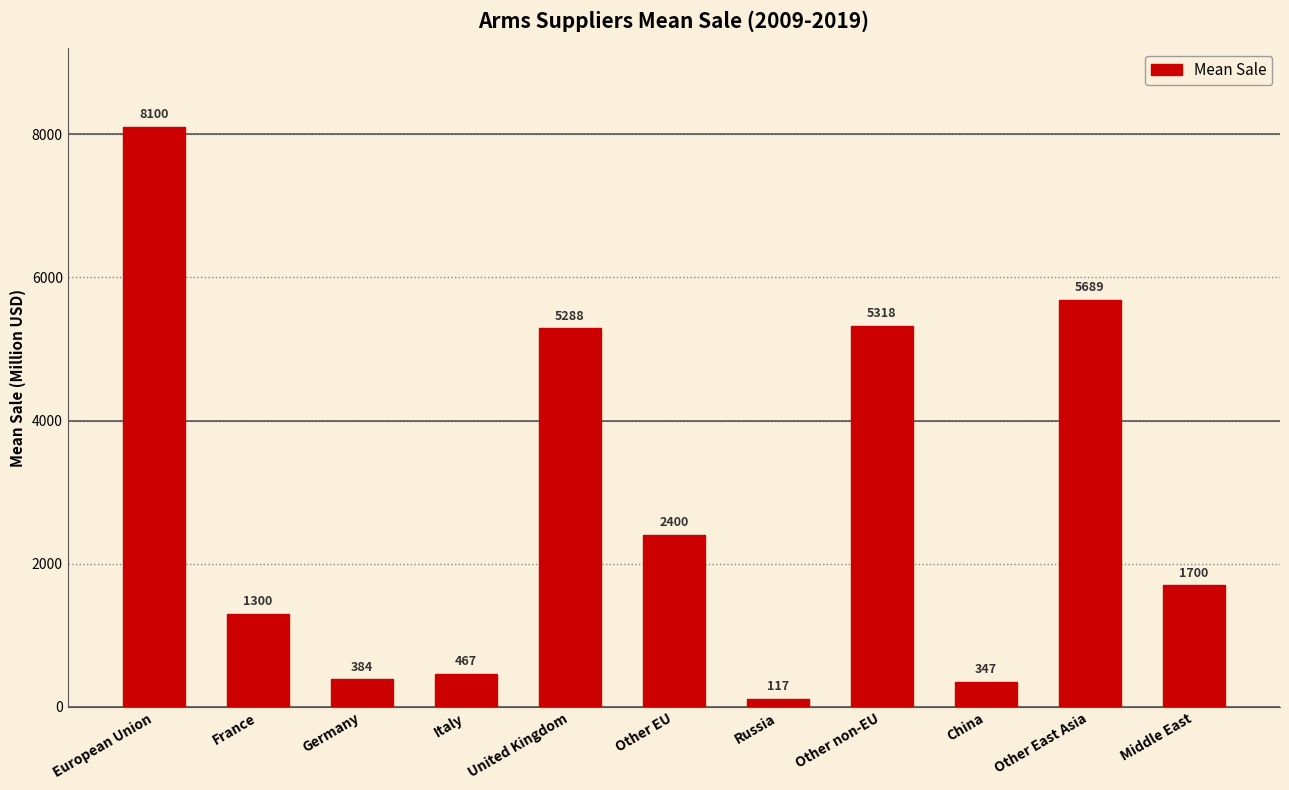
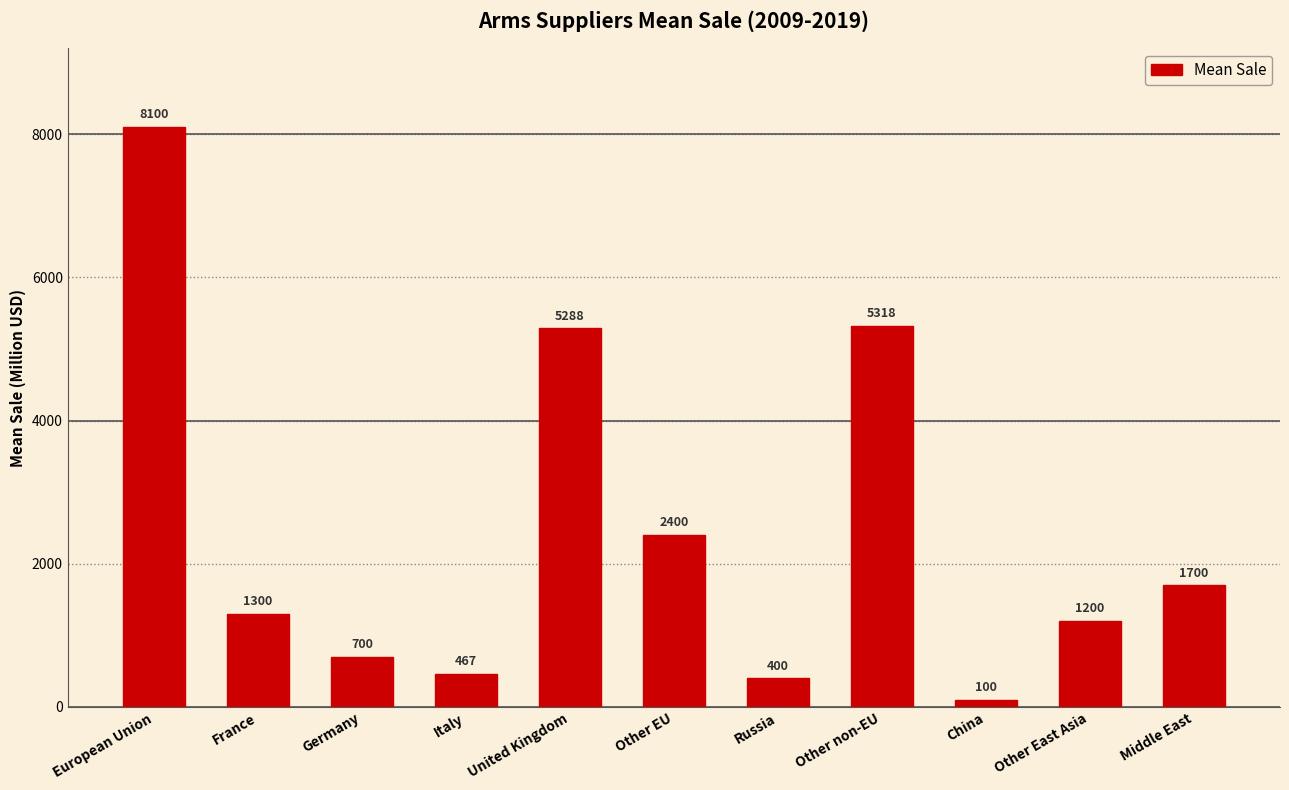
  {
    "European Union": 8100,
    "France": 1300,
-   "Germany": 384,
+   "Germany": 700,
    "Italy": 467,
    "United Kingdom": 5288,
    "Other EU": 2400,
-   "Russia": 117,
+   "Russia": 400,
    "Other non-EU": 5318,
-   "China": 347,
-   "Other East Asia": 5689,
+   "China": 100,
+   "Other East Asia": 1200,
    "Middle East": 1700
  }
